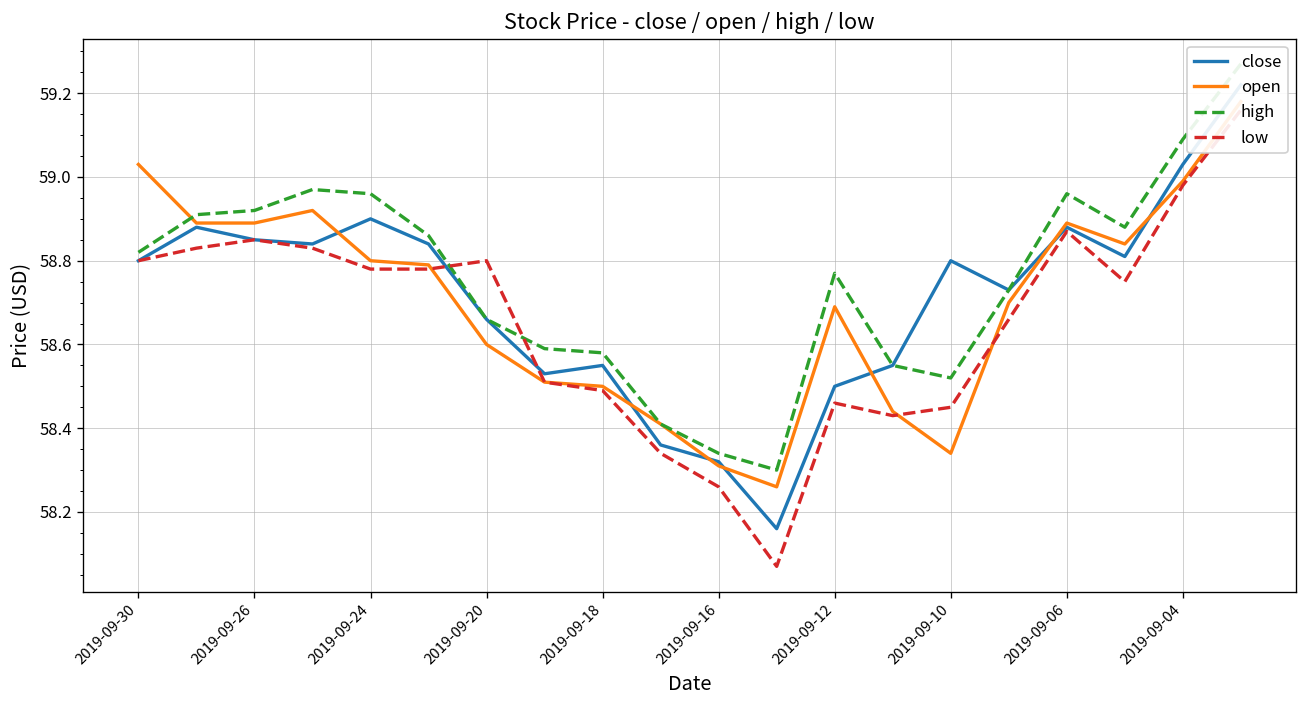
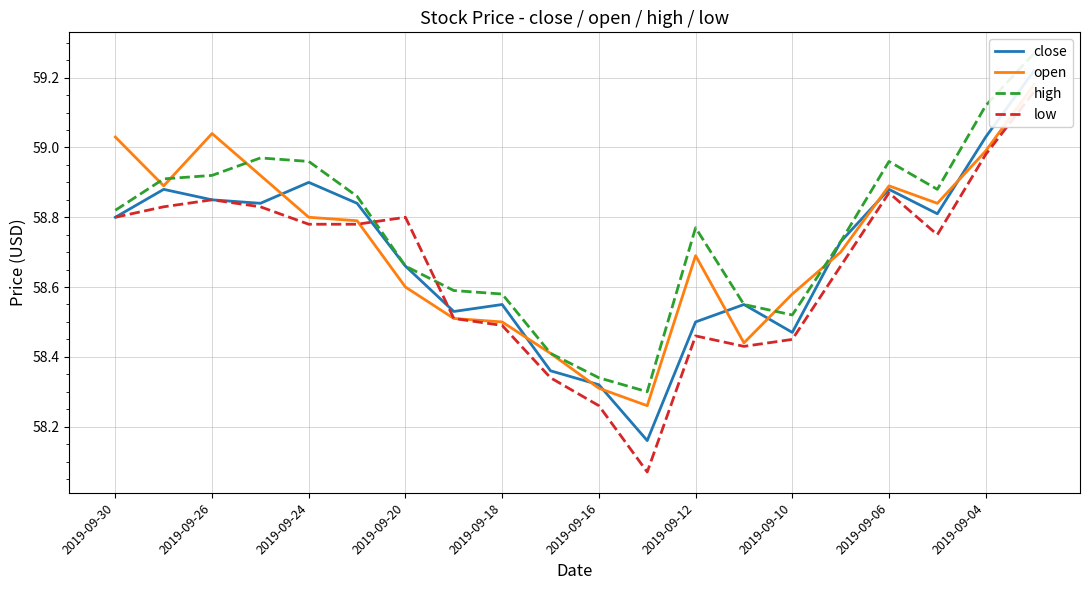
  {
    "close": {
      "2019-09-24": 58.90,
      "2019-09-18": 58.55,
      "2019-09-16": 58.32,
      "2019-09-12": 58.50,
-     "2019-09-10": 58.80,
+     "2019-09-10": 58.47,
      "2019-09-06": 58.88,
      "2019-09-04": 59.03
    },
    "open": {
      "2019-09-30": 59.03,
-     "2019-09-26": 58.89,
+     "2019-09-26": 59.04,
      "2019-09-24": 58.80,
      "2019-09-20": 58.60,
      "2019-09-18": 58.50,
      "2019-09-16": 58.31,
      "2019-09-12": 58.69,
-     "2019-09-10": 58.34,
+     "2019-09-10": 58.58,
      "2019-09-06": 58.89,
      "2019-09-04": 58.99
    },
    "high": {
      "2019-09-30": 58.82,
      "2019-09-26": 58.92,
      "2019-09-24": 58.96,
      "2019-09-18": 58.58,
      "2019-09-16": 58.34,
      "2019-09-12": 58.77,
      "2019-09-10": 58.52,
      "2019-09-06": 58.96,
-     "2019-09-04": 59.09
+     "2019-09-04": 59.12
    },
    "low": {
      "2019-09-24": 58.78,
      "2019-09-20": 58.80,
      "2019-09-18": 58.49,
      "2019-09-16": 58.26,
      "2019-09-12": 58.46,
      "2019-09-10": 58.45,
      "2019-09-06": 58.87,
      "2019-09-04": 58.98
    }
  }
